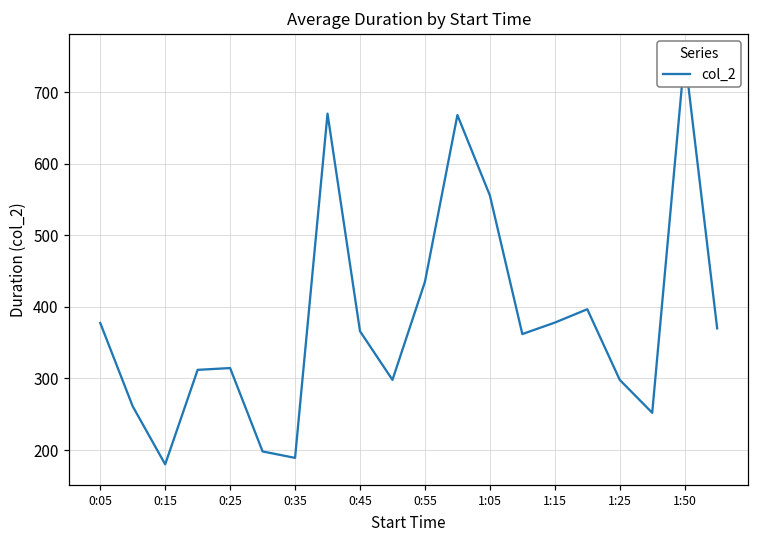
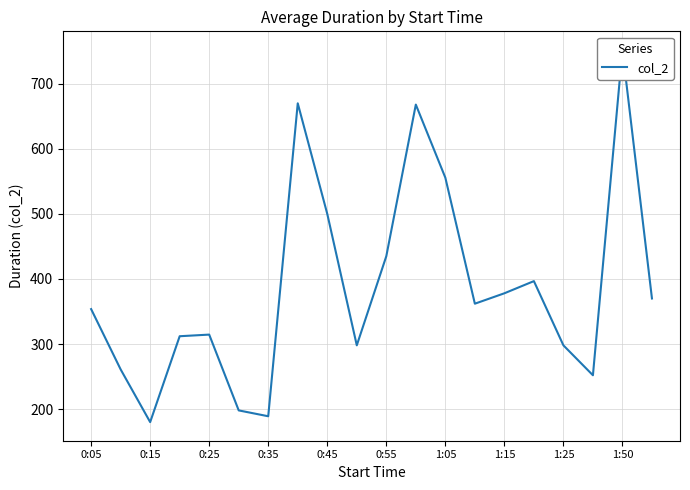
  {
-   "0:05": 380,
+   "0:05": 350,
    "0:15": 180,
    "0:25": 310,
    "0:35": 190,
-   "0:45": 370,
+   "0:45": 500,
    "0:55": 440,
    "1:05": 560,
    "1:15": 380,
    "1:25": 300
  }
